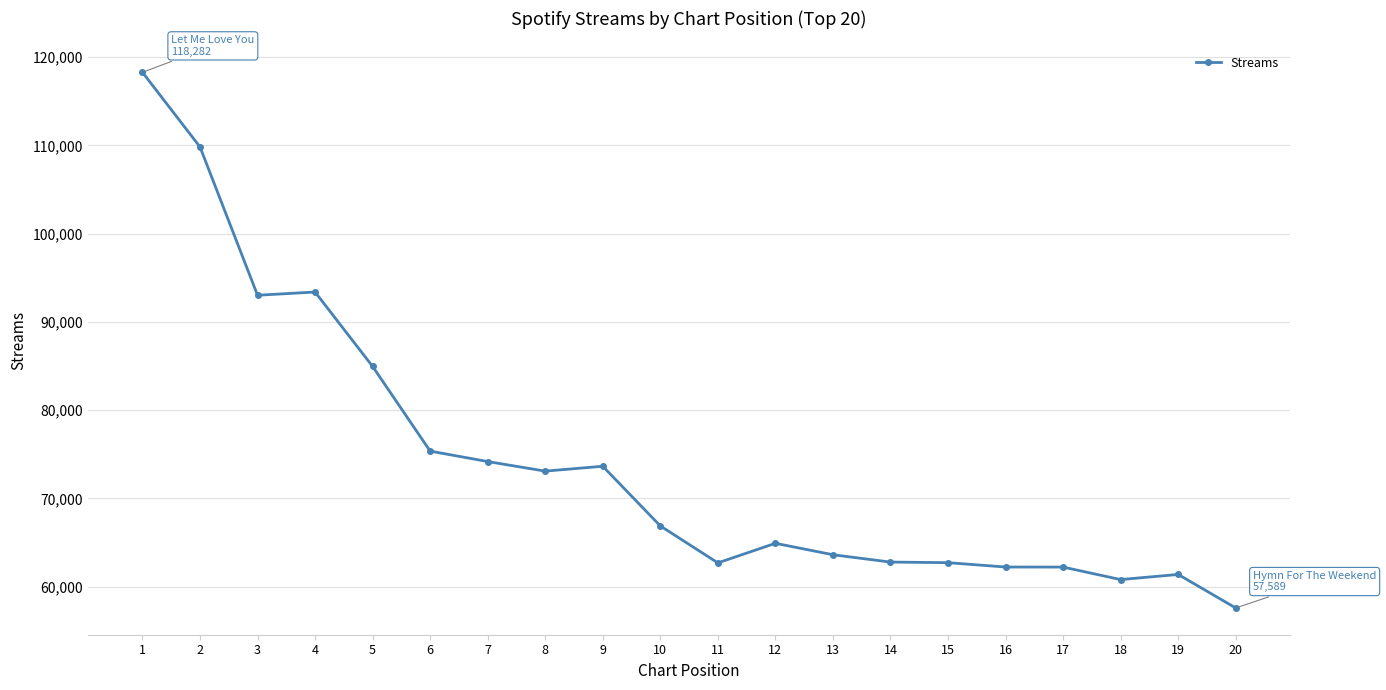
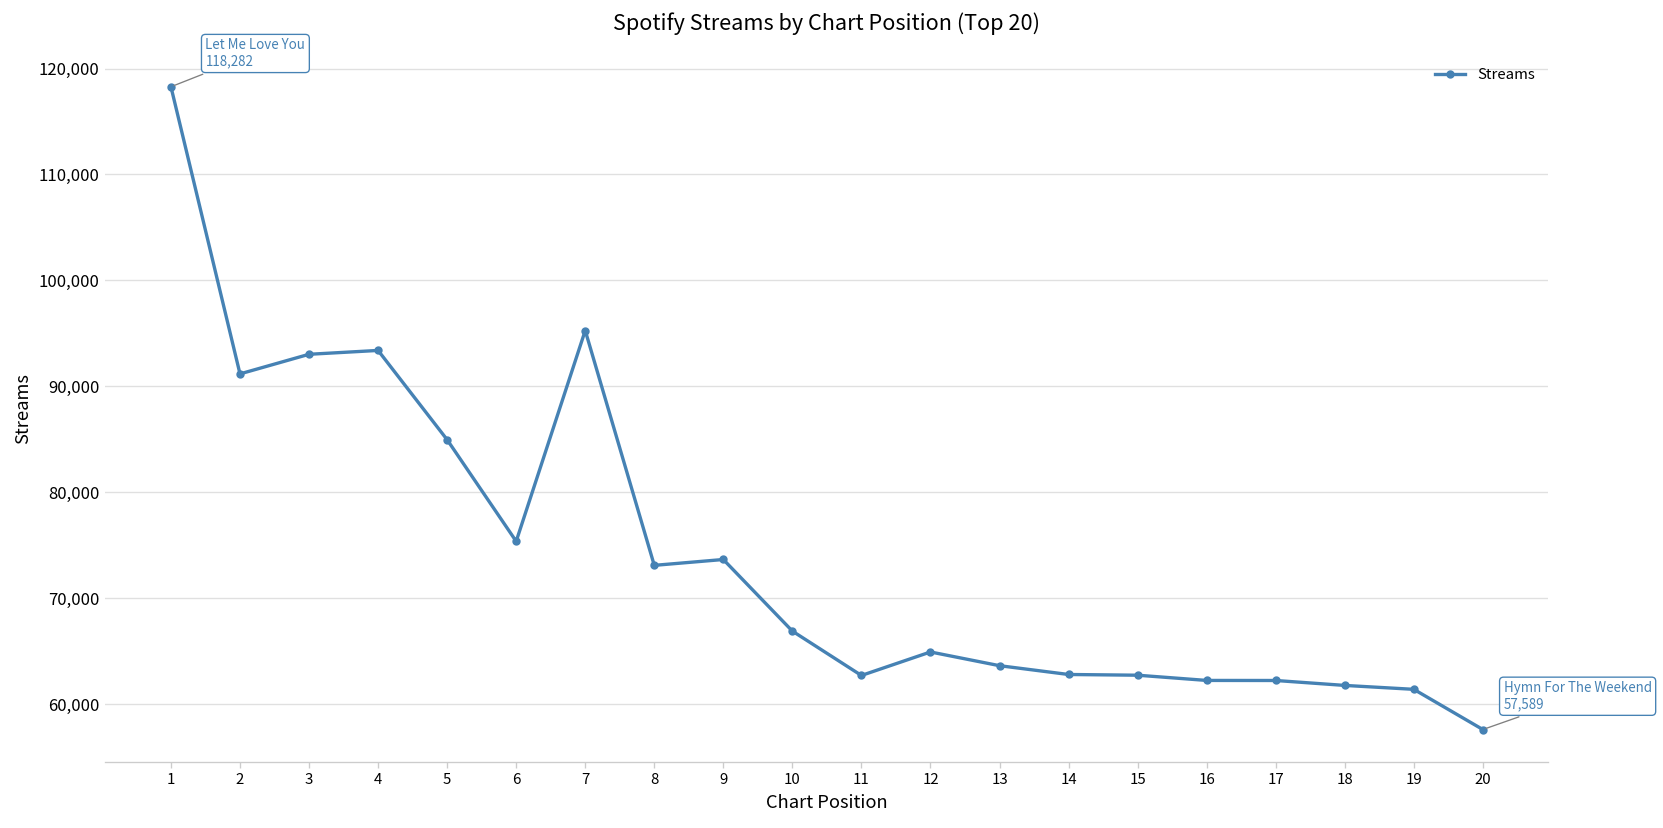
  {
-   "2": "110,000",
+   "2": "91,000",
    "3": "93,000",
    "4": "93,000",
    "5": "85,000",
    "6": "75,000",
-   "7": "74,000",
+   "7": "95,000",
    "8": "73,000",
    "9": "74,000",
    "10": "67,000",
    "11": "63,000",
    "12": "65,000",
    "13": "64,000",
    "14": "63,000",
    "15": "63,000",
    "16": "62,000",
    "17": "62,000",
-   "18": "61,000",
+   "18": "62,000",
    "19": "61,000"
  }
